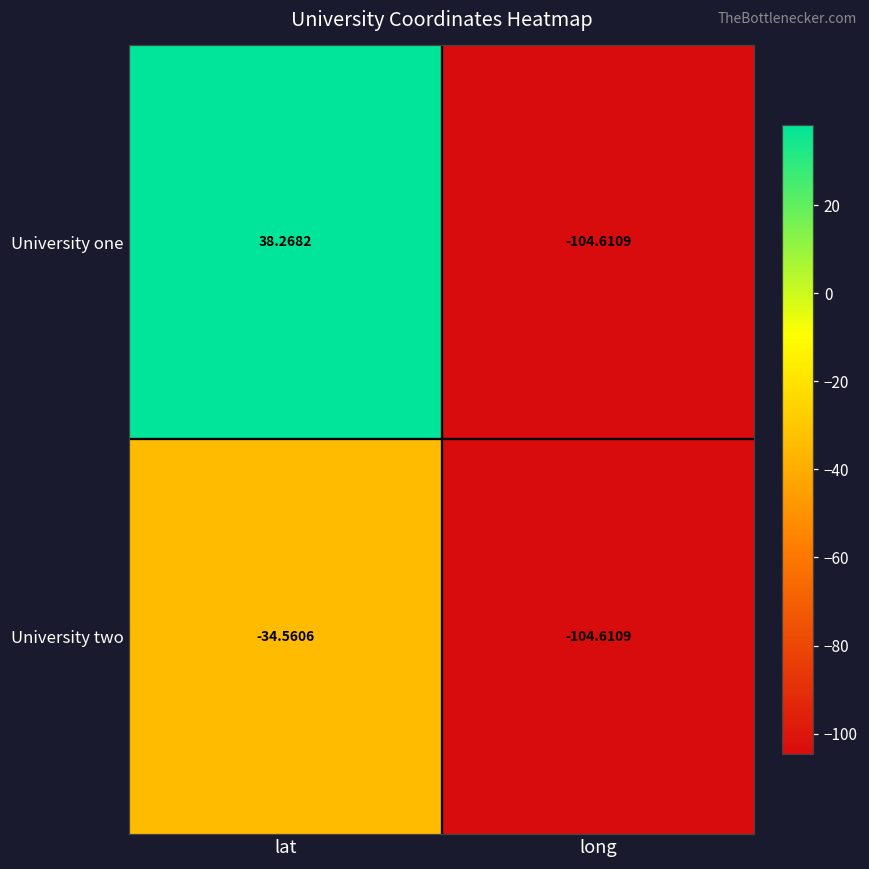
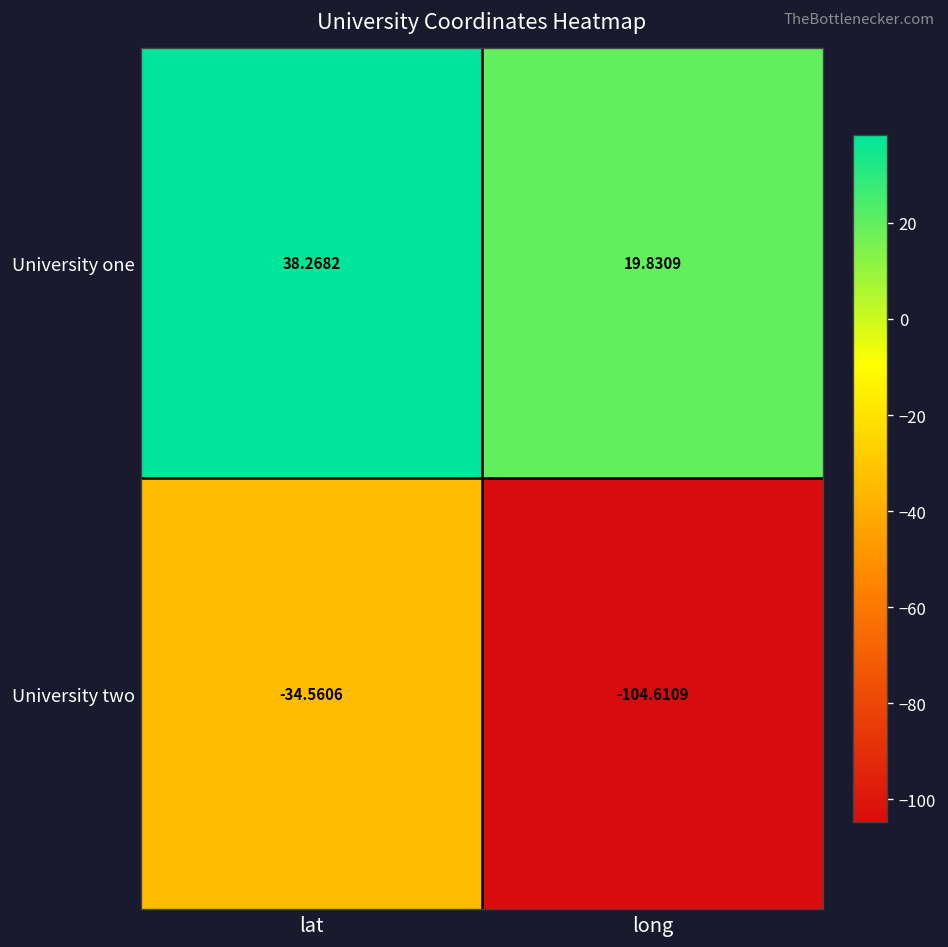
  {
    "University one": {
      "lat": 38.2682,
-     "long": -104.6109
+     "long": 19.8309
    },
    "University two": {
      "lat": -34.5606,
      "long": -104.6109
    }
  }
